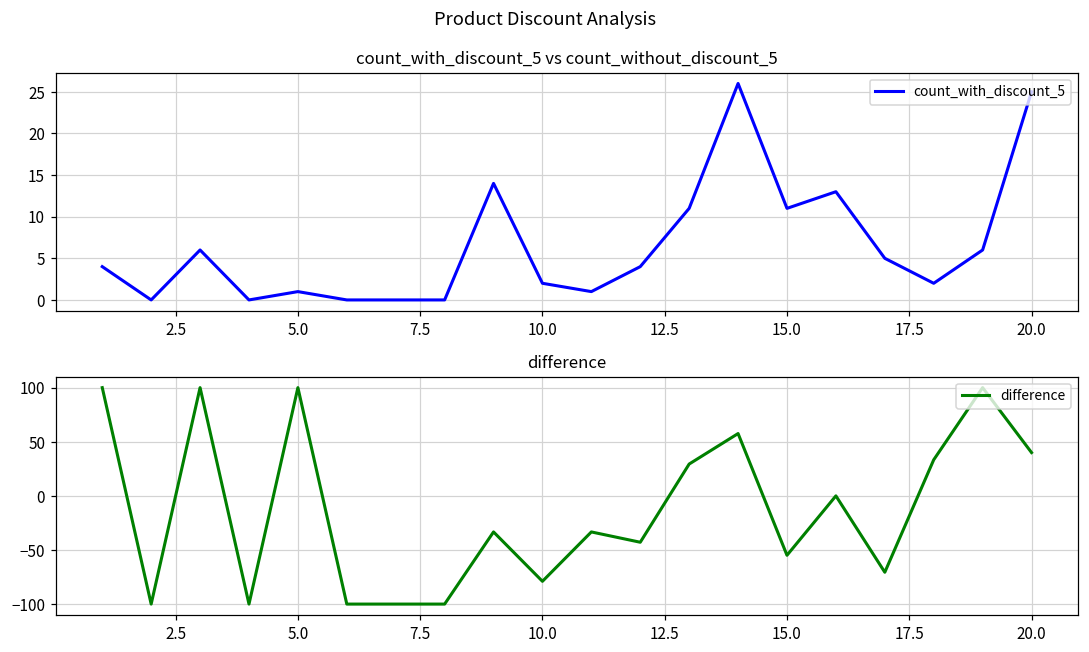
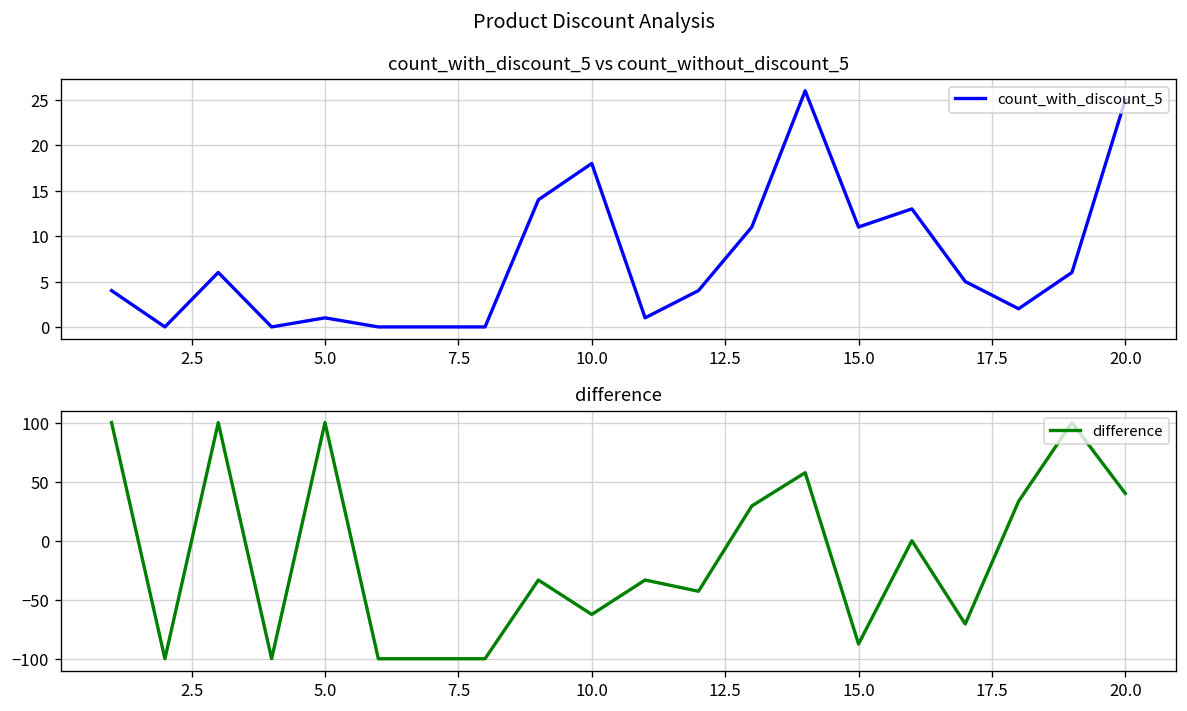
  {
    "count_with_discount_5 vs count_without_discount_5": {
      "5.0": 1,
-     "10.0": 2,
+     "10.0": 18,
      "15.0": 11
    },
    "difference": {
      "5.0": 100,
-     "10.0": -80,
-     "15.0": -50,
+     "10.0": -60,
+     "15.0": -90,
      "20.0": 40
    }
  }
